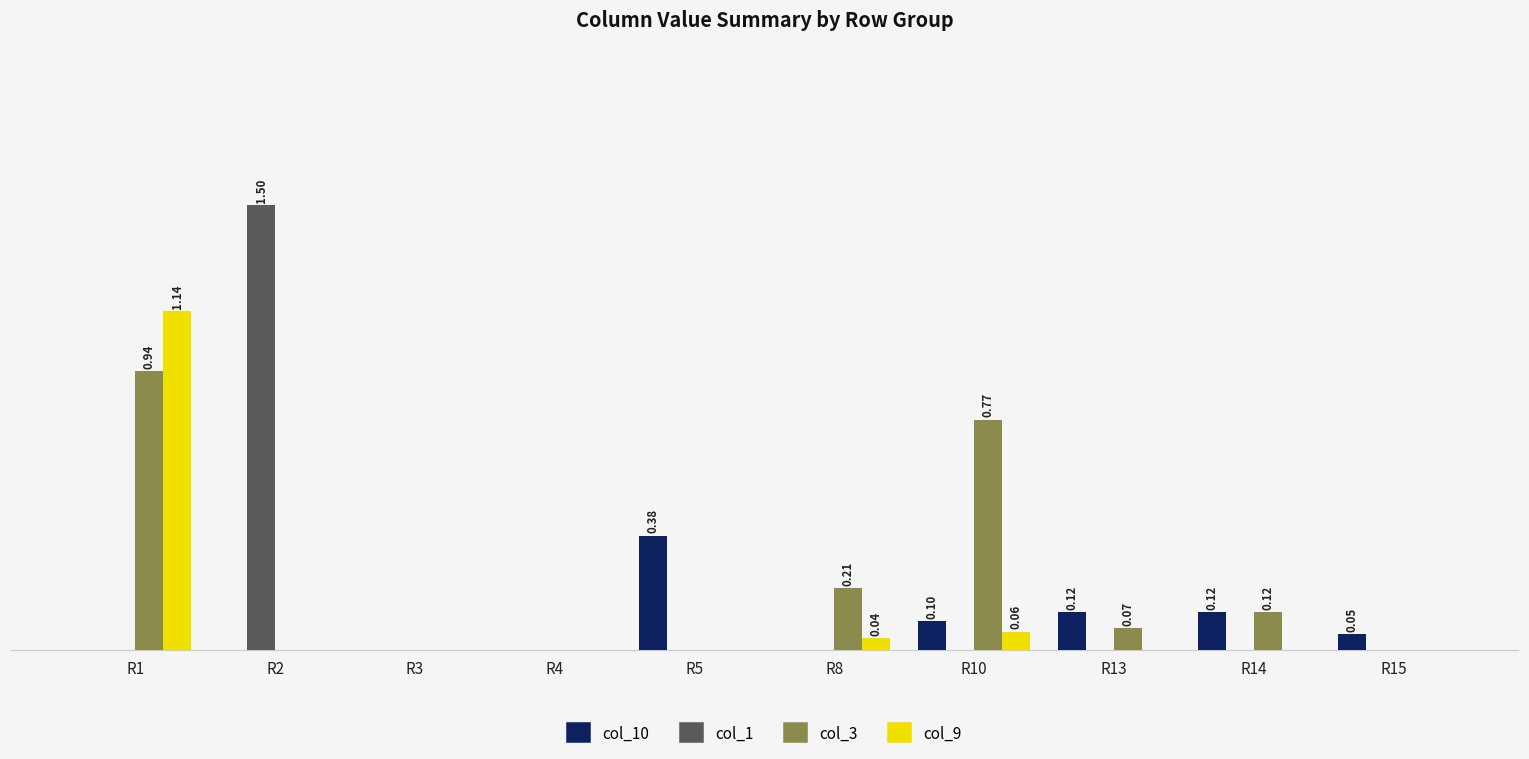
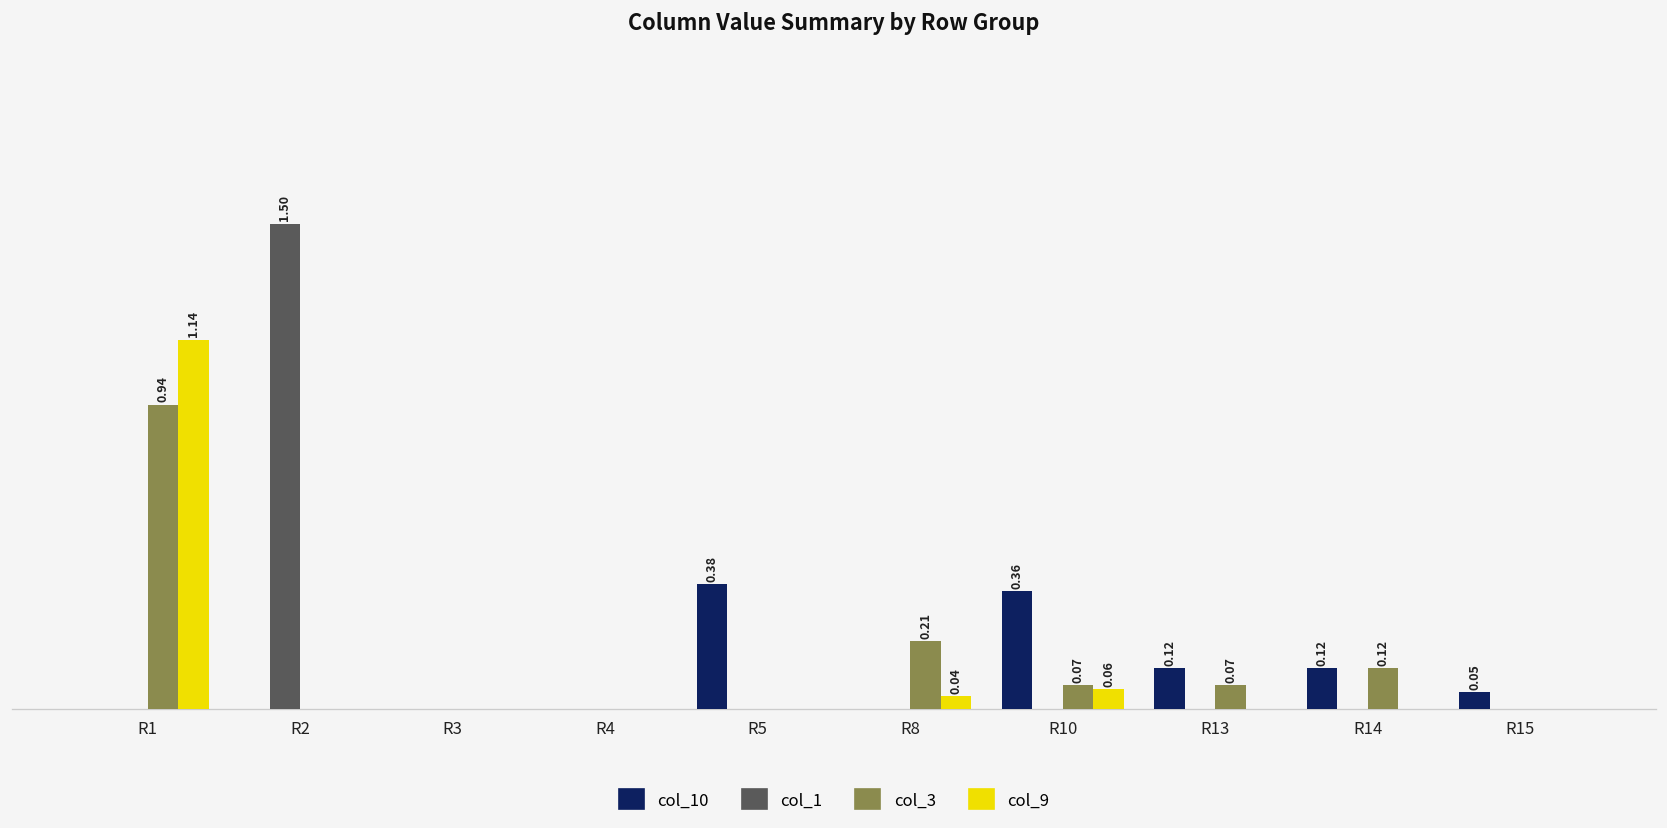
  {
    "col_10": {
      "R5": 0.38,
-     "R10": 0.10,
+     "R10": 0.36,
      "R13": 0.12,
      "R14": 0.12,
      "R15": 0.05
    },
    "col_1": {
      "R2": 1.50
    },
    "col_3": {
      "R1": 0.94,
      "R8": 0.21,
-     "R10": 0.77,
+     "R10": 0.07,
      "R13": 0.07,
      "R14": 0.12
    },
    "col_9": {
      "R1": 1.14,
      "R8": 0.04,
      "R10": 0.06
    }
  }
